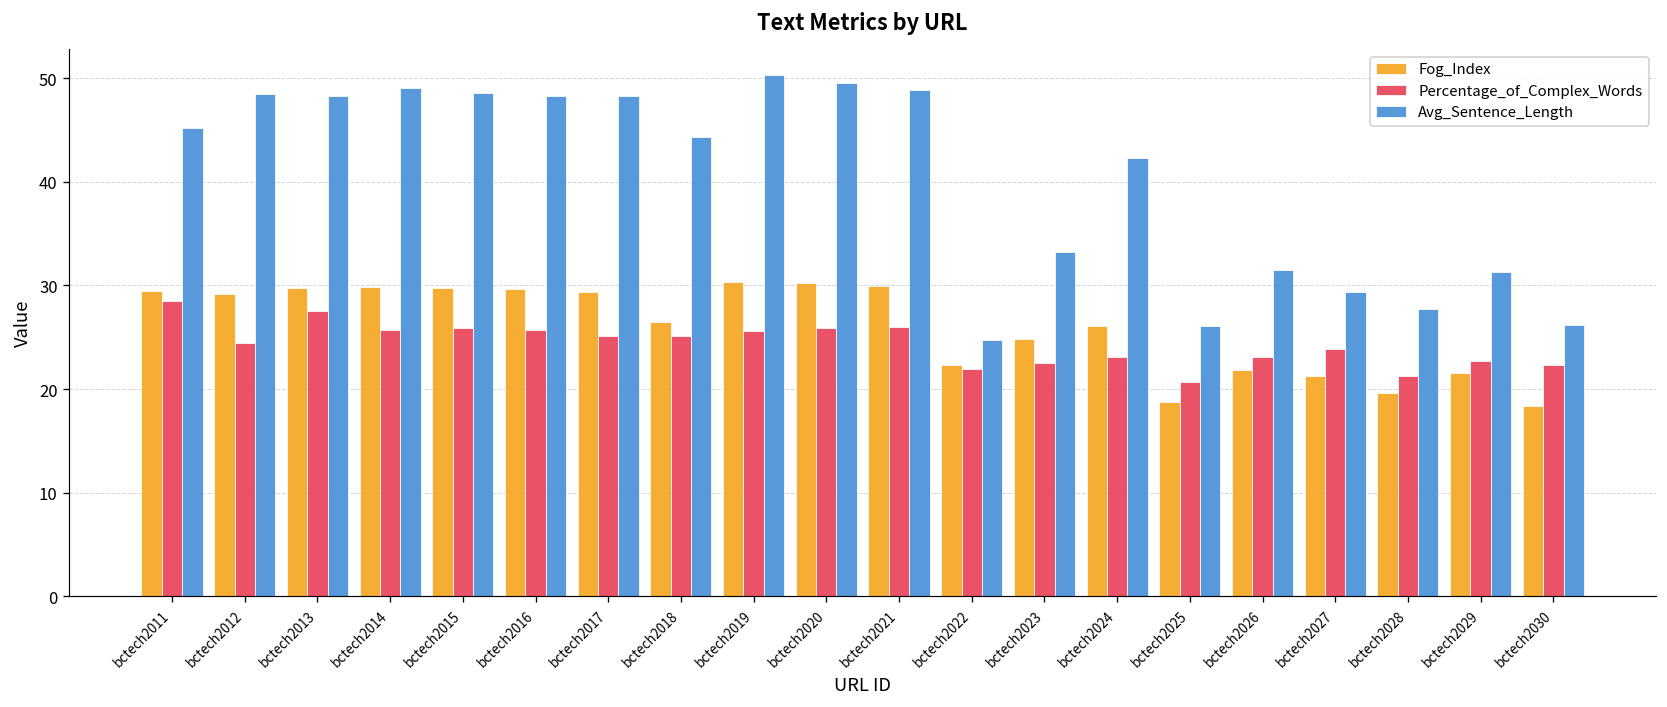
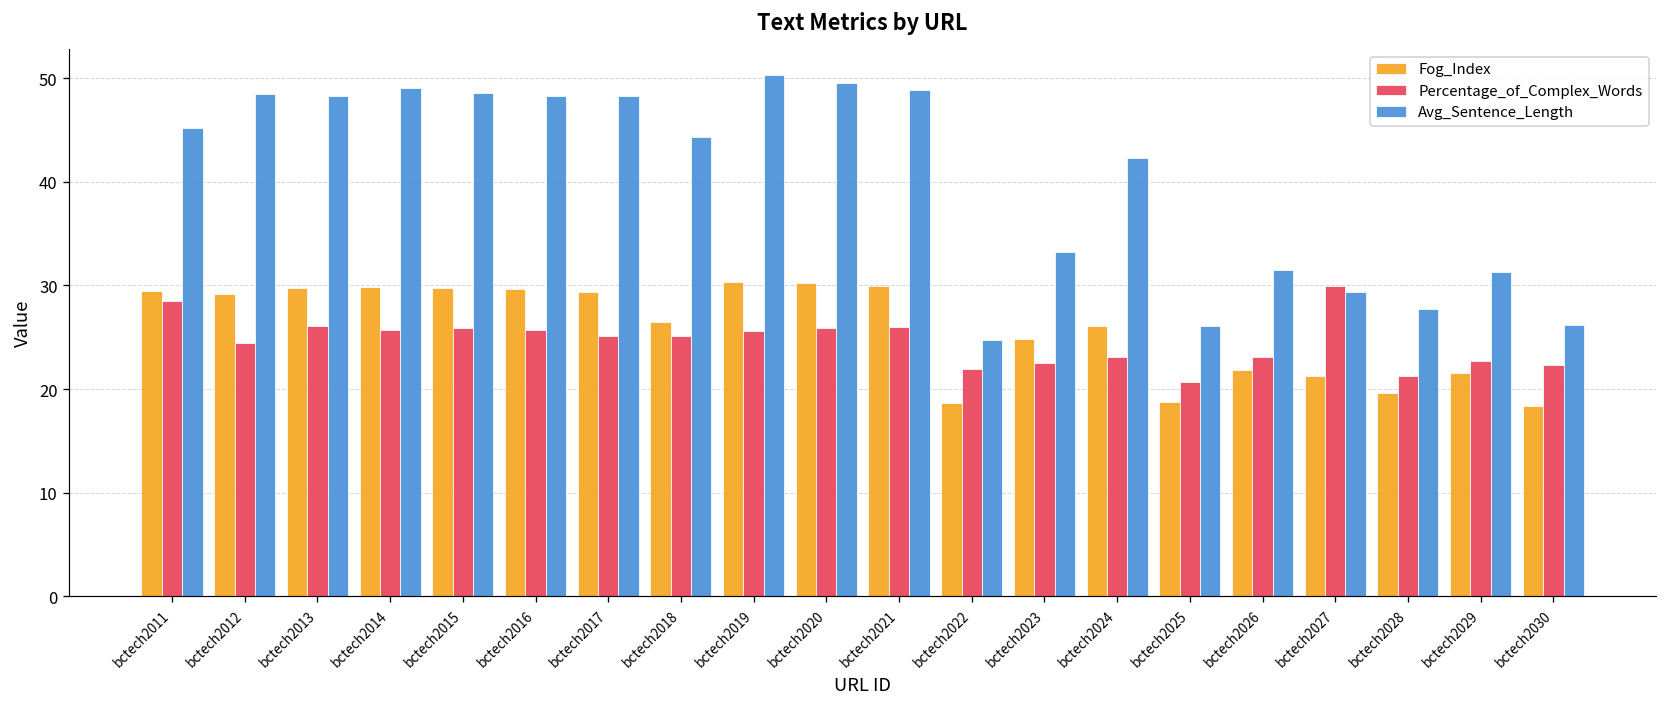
  {
    "Fog_Index": {
      "bctech2011": 29,
      "bctech2012": 29,
      "bctech2013": 30,
      "bctech2014": 30,
      "bctech2015": 30,
      "bctech2016": 30,
      "bctech2017": 29,
      "bctech2018": 26,
      "bctech2019": 30,
      "bctech2020": 30,
      "bctech2021": 30,
-     "bctech2022": 22,
+     "bctech2022": 19,
      "bctech2023": 25,
      "bctech2024": 26,
      "bctech2025": 19,
      "bctech2026": 22,
      "bctech2027": 21,
      "bctech2028": 20,
      "bctech2029": 22,
      "bctech2030": 18
    },
    "Percentage_of_Complex_Words": {
      "bctech2011": 28,
      "bctech2012": 24,
-     "bctech2013": 28,
+     "bctech2013": 26,
      "bctech2014": 26,
      "bctech2015": 26,
      "bctech2016": 26,
      "bctech2017": 25,
      "bctech2018": 25,
      "bctech2019": 26,
      "bctech2020": 26,
      "bctech2021": 26,
      "bctech2022": 22,
      "bctech2023": 22,
      "bctech2024": 23,
      "bctech2025": 21,
      "bctech2026": 23,
-     "bctech2027": 24,
+     "bctech2027": 30,
      "bctech2028": 21,
      "bctech2029": 23,
      "bctech2030": 22
    },
    "Avg_Sentence_Length": {
      "bctech2011": 45,
      "bctech2012": 48,
      "bctech2013": 48,
      "bctech2014": 49,
      "bctech2015": 49,
      "bctech2016": 48,
      "bctech2017": 48,
      "bctech2018": 44,
      "bctech2019": 50,
      "bctech2020": 50,
      "bctech2021": 49,
      "bctech2022": 25,
      "bctech2023": 33,
      "bctech2024": 42,
      "bctech2025": 26,
      "bctech2026": 32,
      "bctech2027": 29,
      "bctech2028": 28,
      "bctech2029": 31,
      "bctech2030": 26
    }
  }
